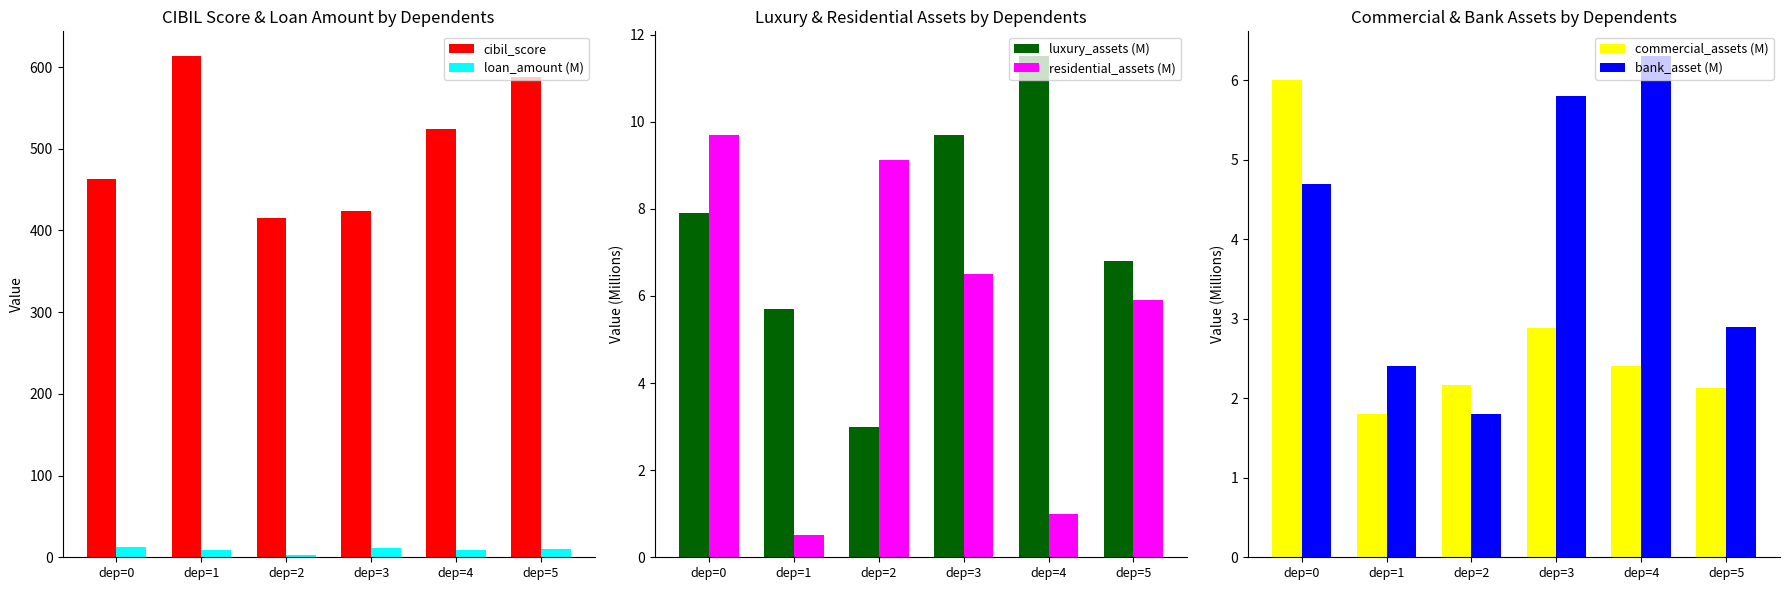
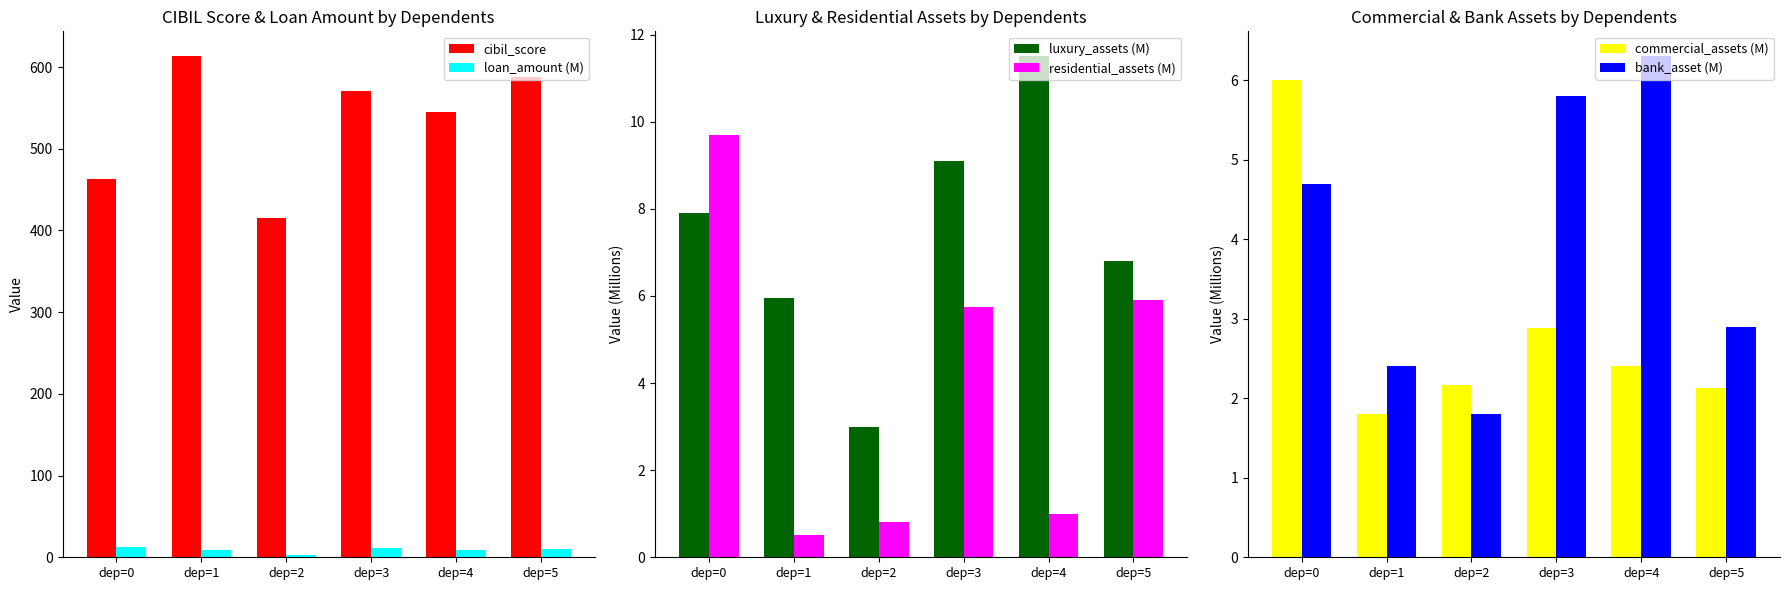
  {
    "CIBIL Score & Loan Amount by Dependents": {
      "cibil_score": {
        "dep=0": 460,
        "dep=1": 610,
        "dep=2": 420,
-       "dep=3": 420,
-       "dep=4": 520
+       "dep=3": 570,
+       "dep=4": 550
      },
      "loan_amount (M)": {
        "dep=0": 10,
        "dep=1": 10,
        "dep=2": 0,
        "dep=3": 10,
        "dep=4": 10,
        "dep=5": 10
      }
    },
    "Luxury & Residential Assets by Dependents": {
      "luxury_assets (M)": {
        "dep=0": 7.9,
-       "dep=1": 5.7,
+       "dep=1": 5.9,
        "dep=2": 3.0,
-       "dep=3": 9.7,
+       "dep=3": 9.1,
        "dep=5": 6.8
      },
      "residential_assets (M)": {
        "dep=0": 9.7,
        "dep=1": 0.5,
-       "dep=2": 9.1,
-       "dep=3": 6.5,
+       "dep=2": 0.8,
+       "dep=3": 5.7,
        "dep=4": 1.0,
        "dep=5": 5.9
      }
    },
    "Commercial & Bank Assets by Dependents": {
      "commercial_assets (M)": {
        "dep=0": 6.0,
        "dep=1": 1.8,
        "dep=2": 2.2,
        "dep=3": 2.9,
        "dep=4": 2.4,
        "dep=5": 2.1
      },
      "bank_asset (M)": {
        "dep=0": 4.7,
        "dep=1": 2.4,
        "dep=2": 1.8,
        "dep=3": 5.8,
        "dep=5": 2.9
      }
    }
  }
